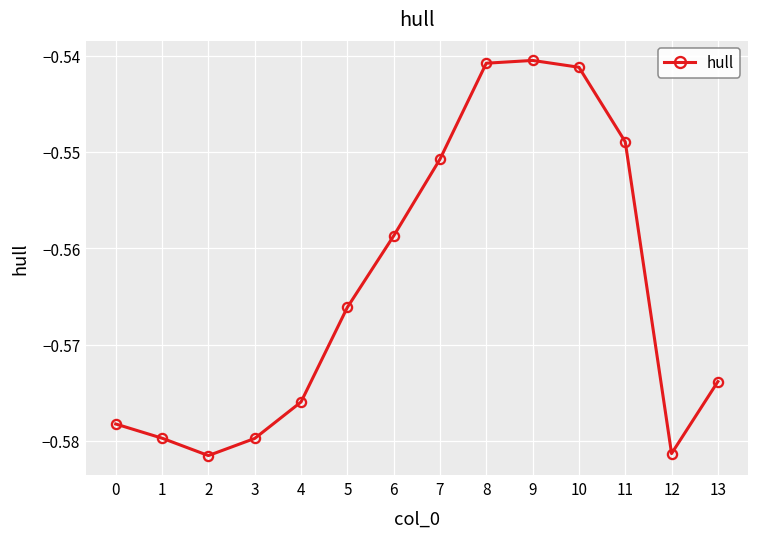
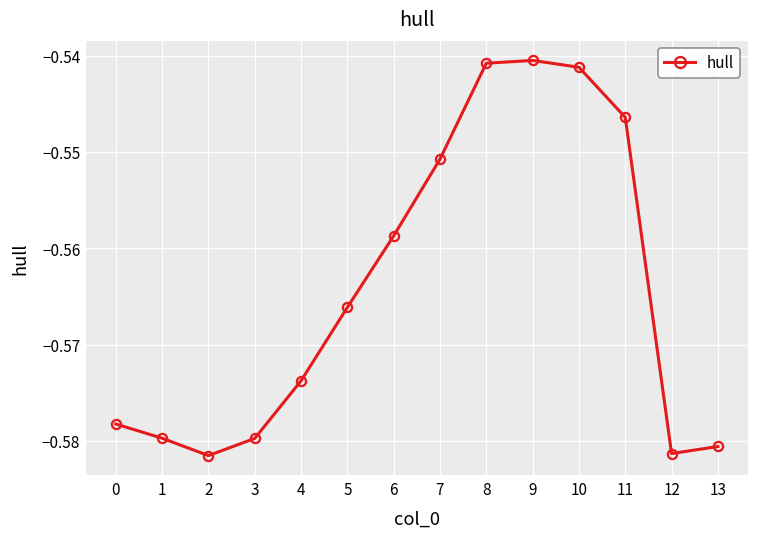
  {
    "0": -0.578,
    "1": -0.580,
    "2": -0.582,
    "3": -0.580,
-   "4": -0.576,
+   "4": -0.574,
    "5": -0.566,
    "6": -0.559,
    "7": -0.551,
    "8": -0.541,
    "9": -0.540,
    "10": -0.541,
-   "11": -0.549,
+   "11": -0.546,
    "12": -0.581,
-   "13": -0.574
+   "13": -0.581
  }
